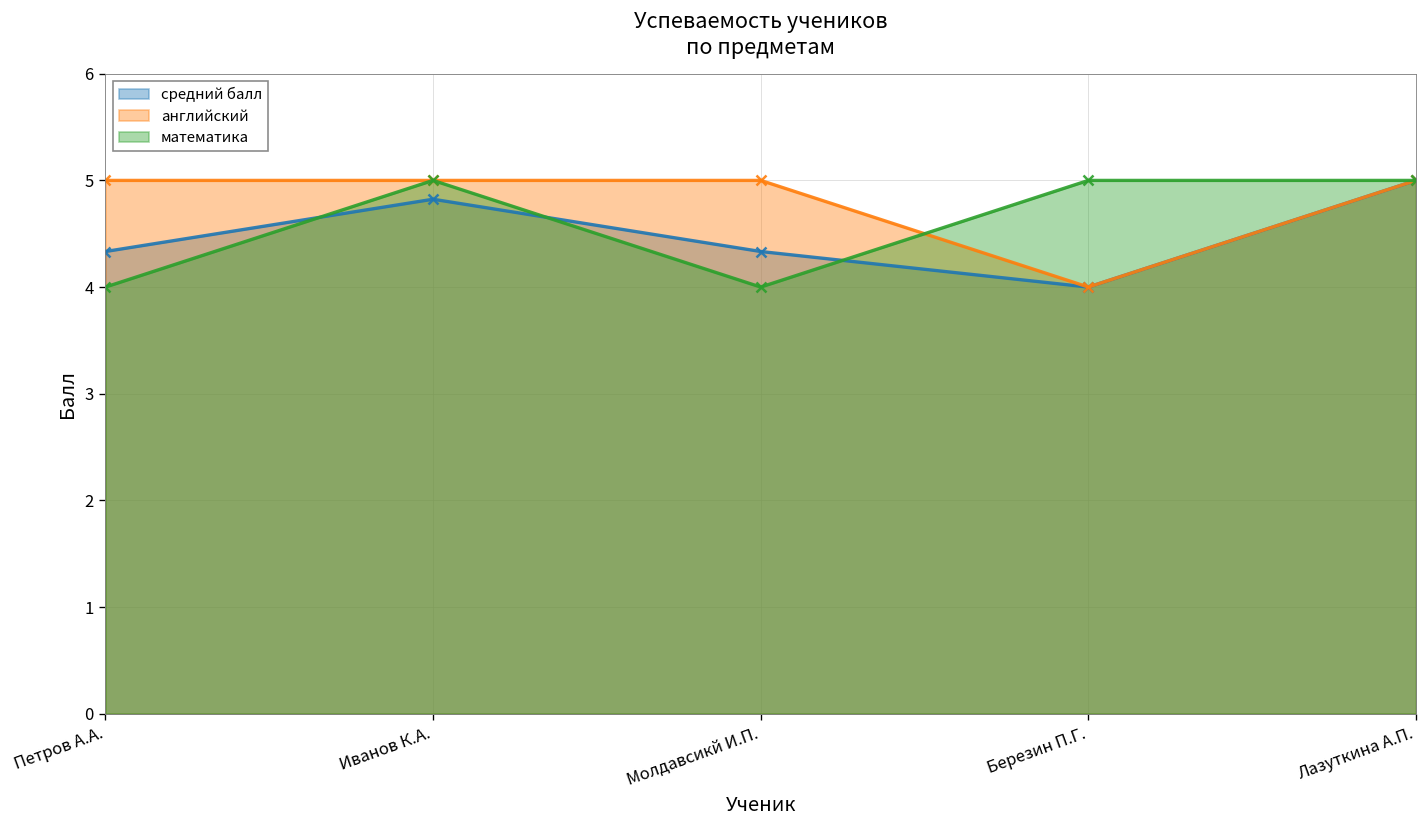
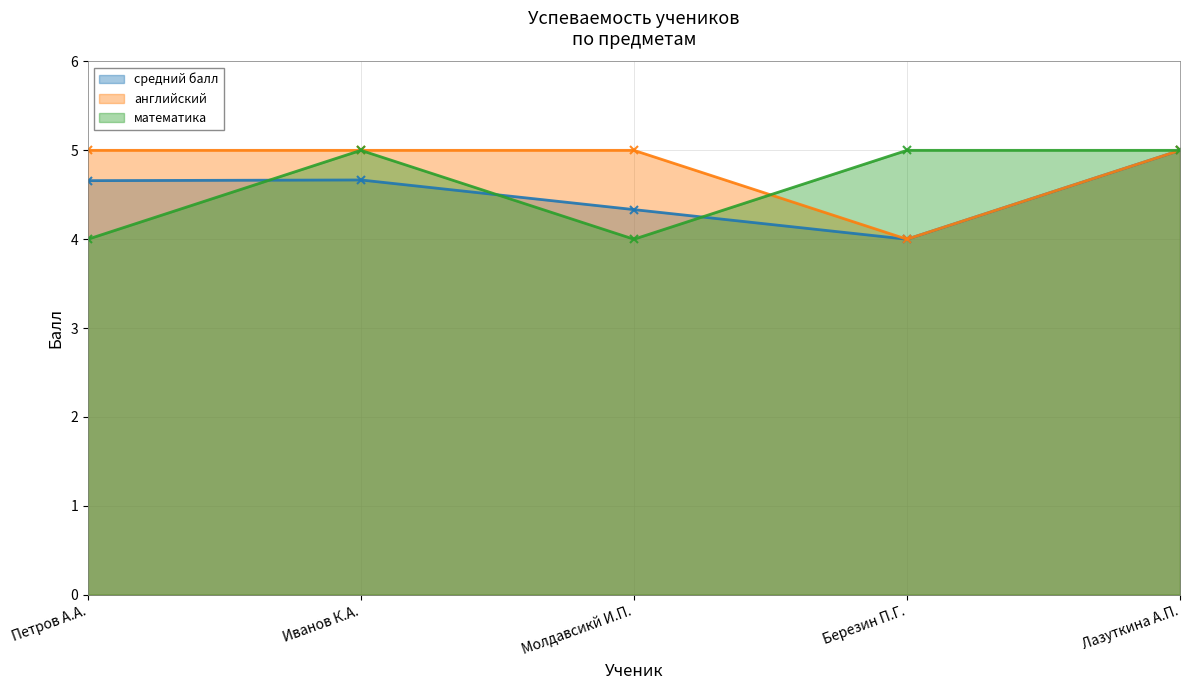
  {
    "средний балл": {
-     "Петров А.А.": 4.3,
-     "Иванов К.А.": 4.8,
+     "Петров А.А.": 4.7,
+     "Иванов К.А.": 4.7,
      "Молдавсикй И.П.": 4.3
    },
    "английский": {
      "Петров А.А.": 5.0,
      "Молдавсикй И.П.": 5.0
    },
    "математика": {
      "Петров А.А.": 4.0,
      "Молдавсикй И.П.": 4.0,
      "Березин П.Г.": 5.0
    }
  }
